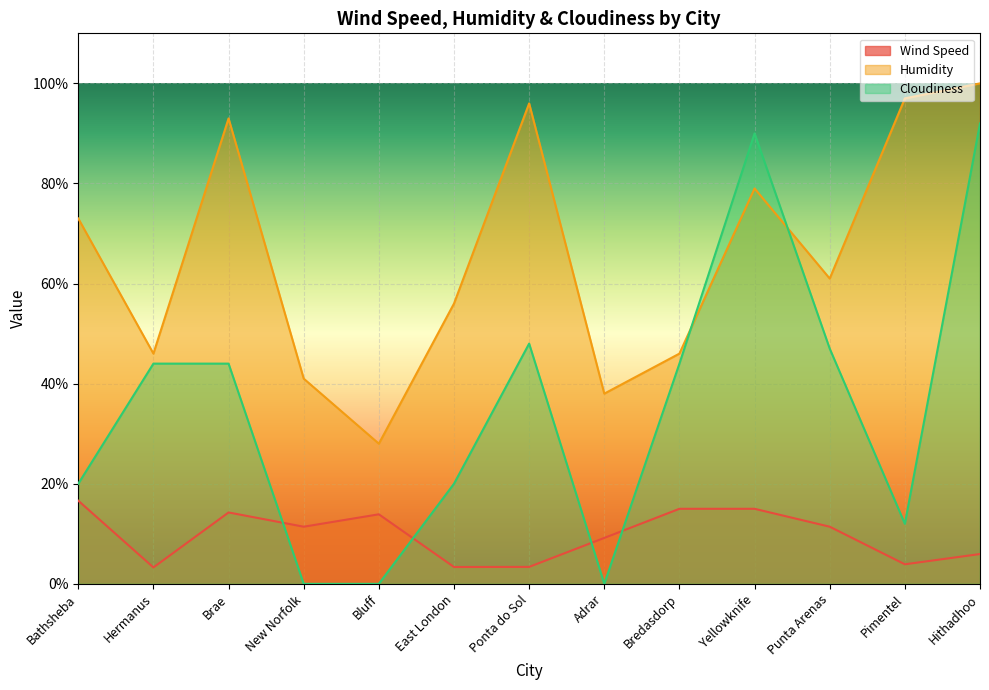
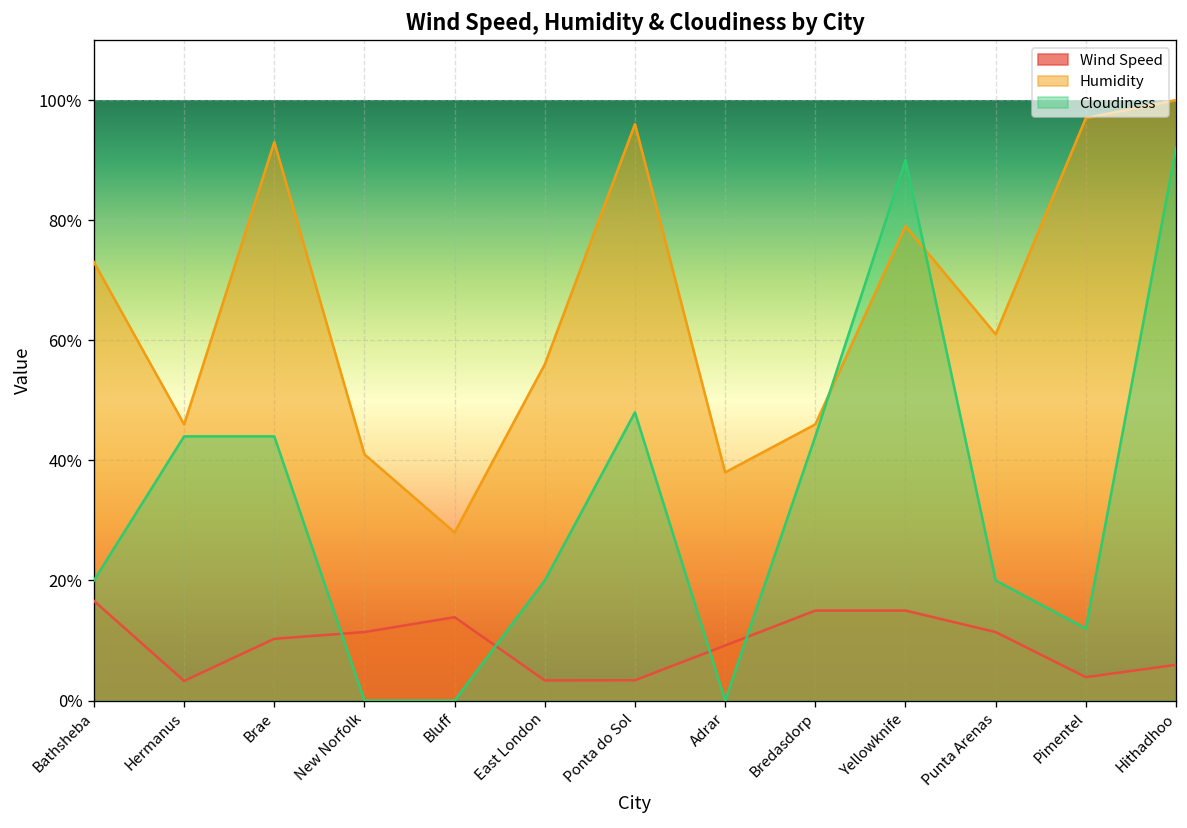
  {
    "Wind Speed": {
      "Bathsheba": "17%",
      "Hermanus": "3%",
-     "Brae": "14%",
+     "Brae": "10%",
      "New Norfolk": "11%",
      "Bluff": "14%",
      "East London": "3%",
      "Ponta do Sol": "3%",
      "Adrar": "9%",
      "Bredasdorp": "15%",
      "Yellowknife": "15%",
      "Punta Arenas": "11%",
      "Pimentel": "4%",
      "Hithadhoo": "6%"
    },
    "Humidity": {
      "Bathsheba": "73%",
      "Hermanus": "46%",
      "Brae": "93%",
      "New Norfolk": "41%",
      "Bluff": "28%",
      "East London": "56%",
      "Ponta do Sol": "96%",
      "Adrar": "38%",
      "Bredasdorp": "46%",
      "Yellowknife": "79%",
      "Punta Arenas": "61%",
      "Hithadhoo": "100%"
    },
    "Cloudiness": {
      "Bathsheba": "20%",
      "Hermanus": "44%",
      "Brae": "44%",
      "New Norfolk": "0%",
      "Bluff": "0%",
      "East London": "20%",
      "Ponta do Sol": "48%",
      "Adrar": "0%",
      "Bredasdorp": "44%",
      "Yellowknife": "90%",
-     "Punta Arenas": "47%",
+     "Punta Arenas": "20%",
      "Pimentel": "12%",
      "Hithadhoo": "92%"
    }
  }
